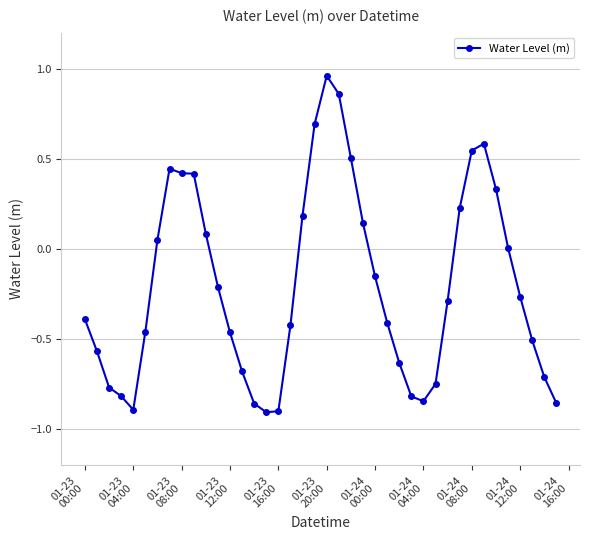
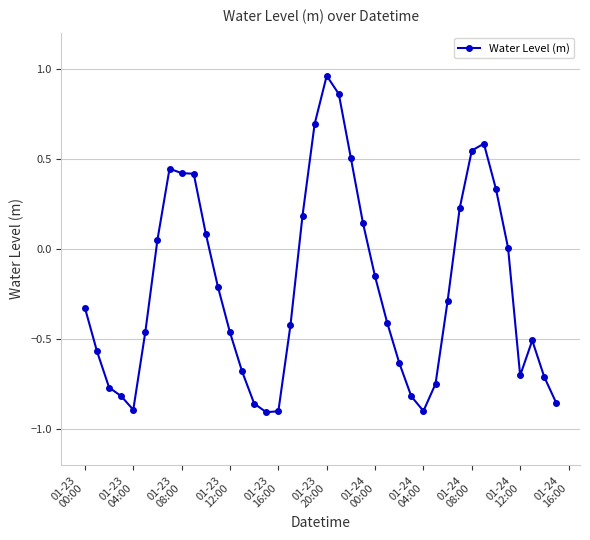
  {
-   "01-23 00:00": -0.39,
+   "01-23 00:00": -0.33,
    "01-23 04:00": -0.89,
    "01-23 08:00": 0.42,
    "01-23 12:00": -0.46,
    "01-23 16:00": -0.90,
    "01-23 20:00": 0.96,
    "01-24 00:00": -0.15,
-   "01-24 04:00": -0.84,
+   "01-24 04:00": -0.90,
    "01-24 08:00": 0.55,
-   "01-24 12:00": -0.26
+   "01-24 12:00": -0.70
  }
